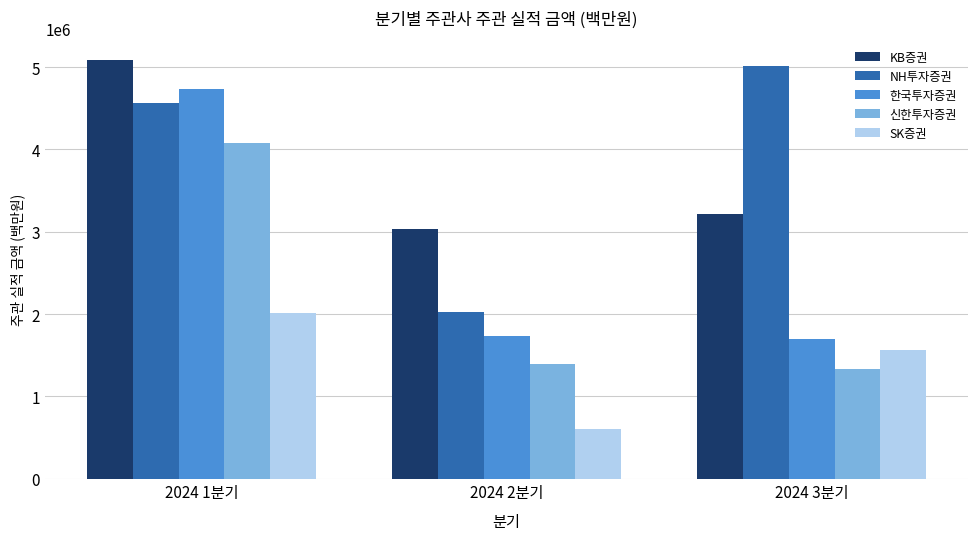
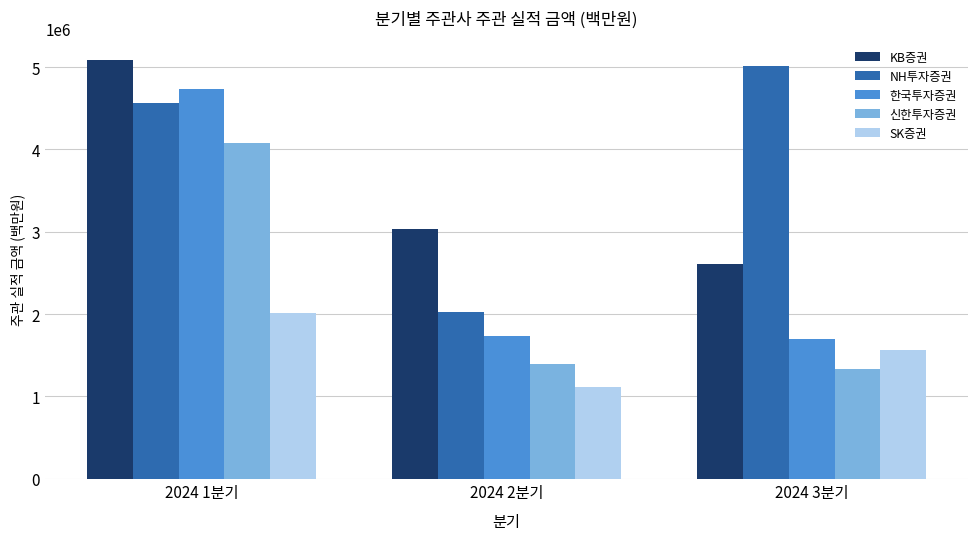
  {
    "KB증권": {
      "2024 1분기": 5100000,
      "2024 2분기": 3000000,
-     "2024 3분기": 3200000
+     "2024 3분기": 2600000
    },
    "NH투자증권": {
      "2024 1분기": 4600000,
      "2024 2분기": 2000000,
      "2024 3분기": 5000000
    },
    "SK증권": {
      "2024 1분기": 2000000,
-     "2024 2분기": 600000,
+     "2024 2분기": 1100000,
      "2024 3분기": 1600000
    }
  }
